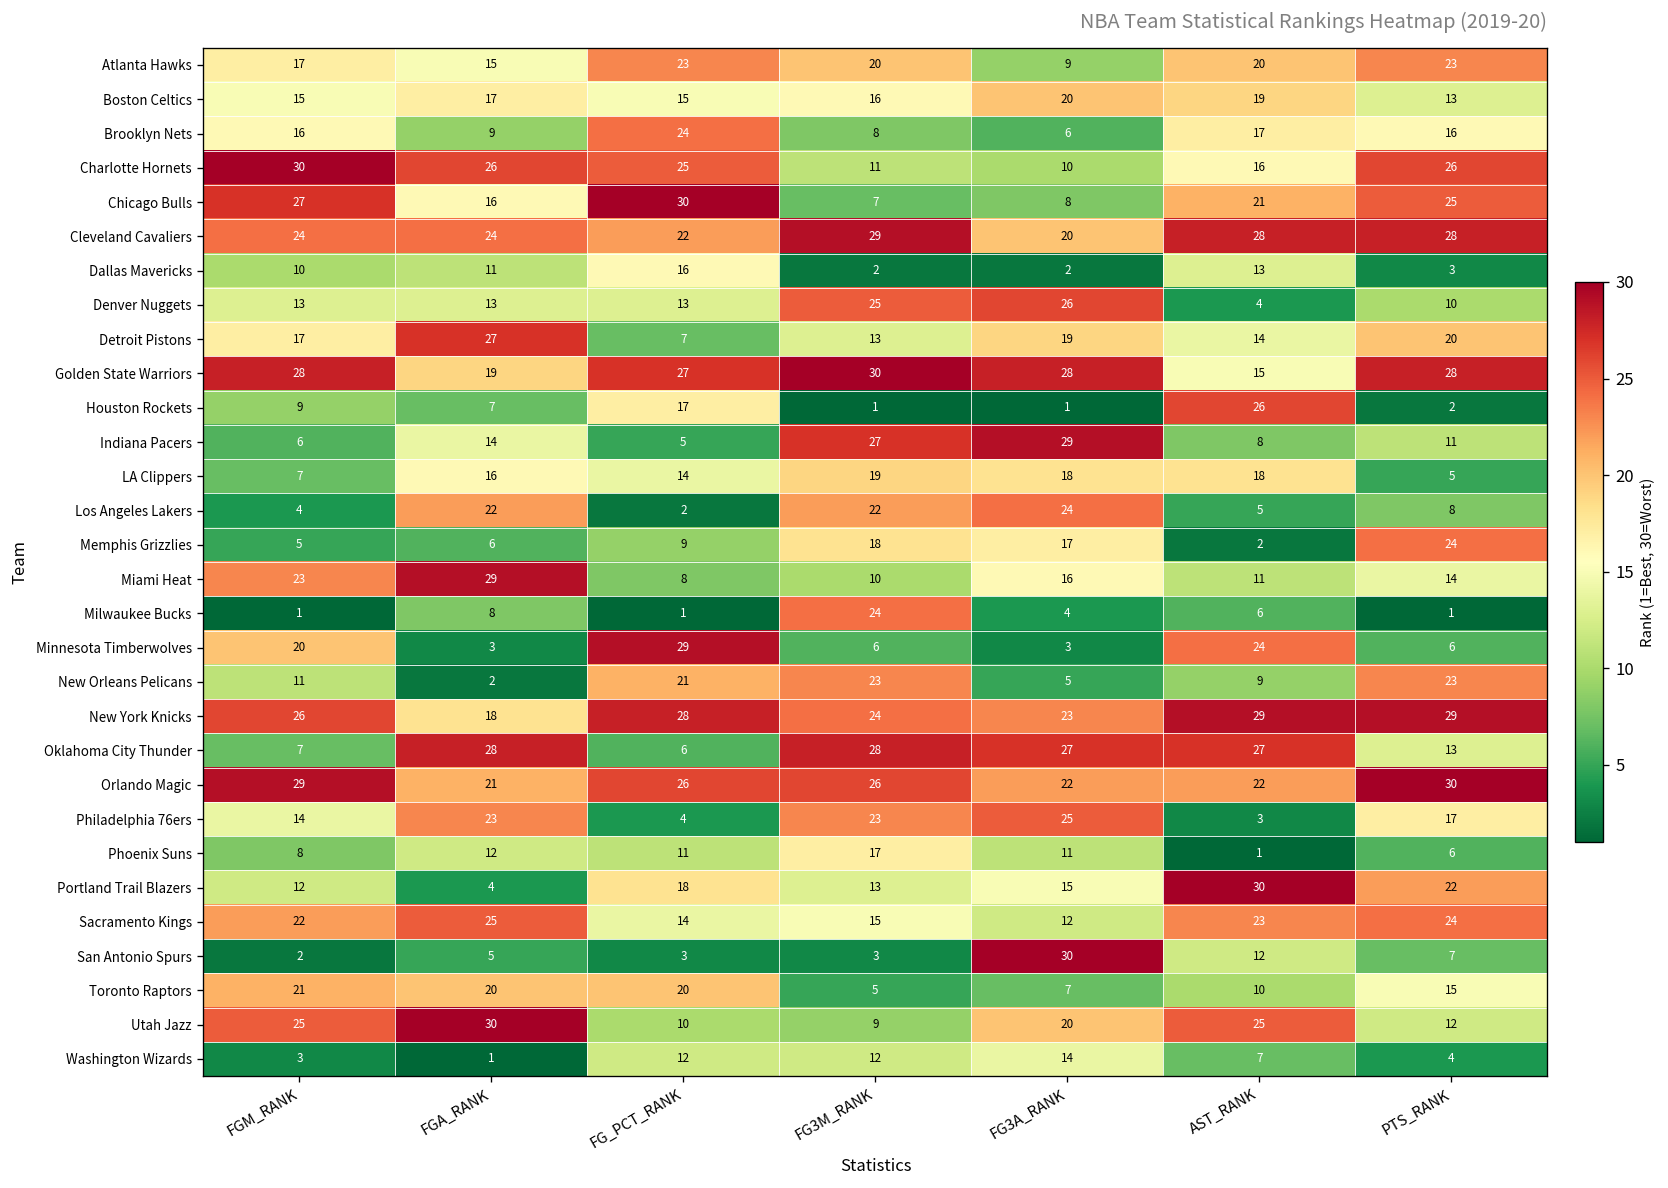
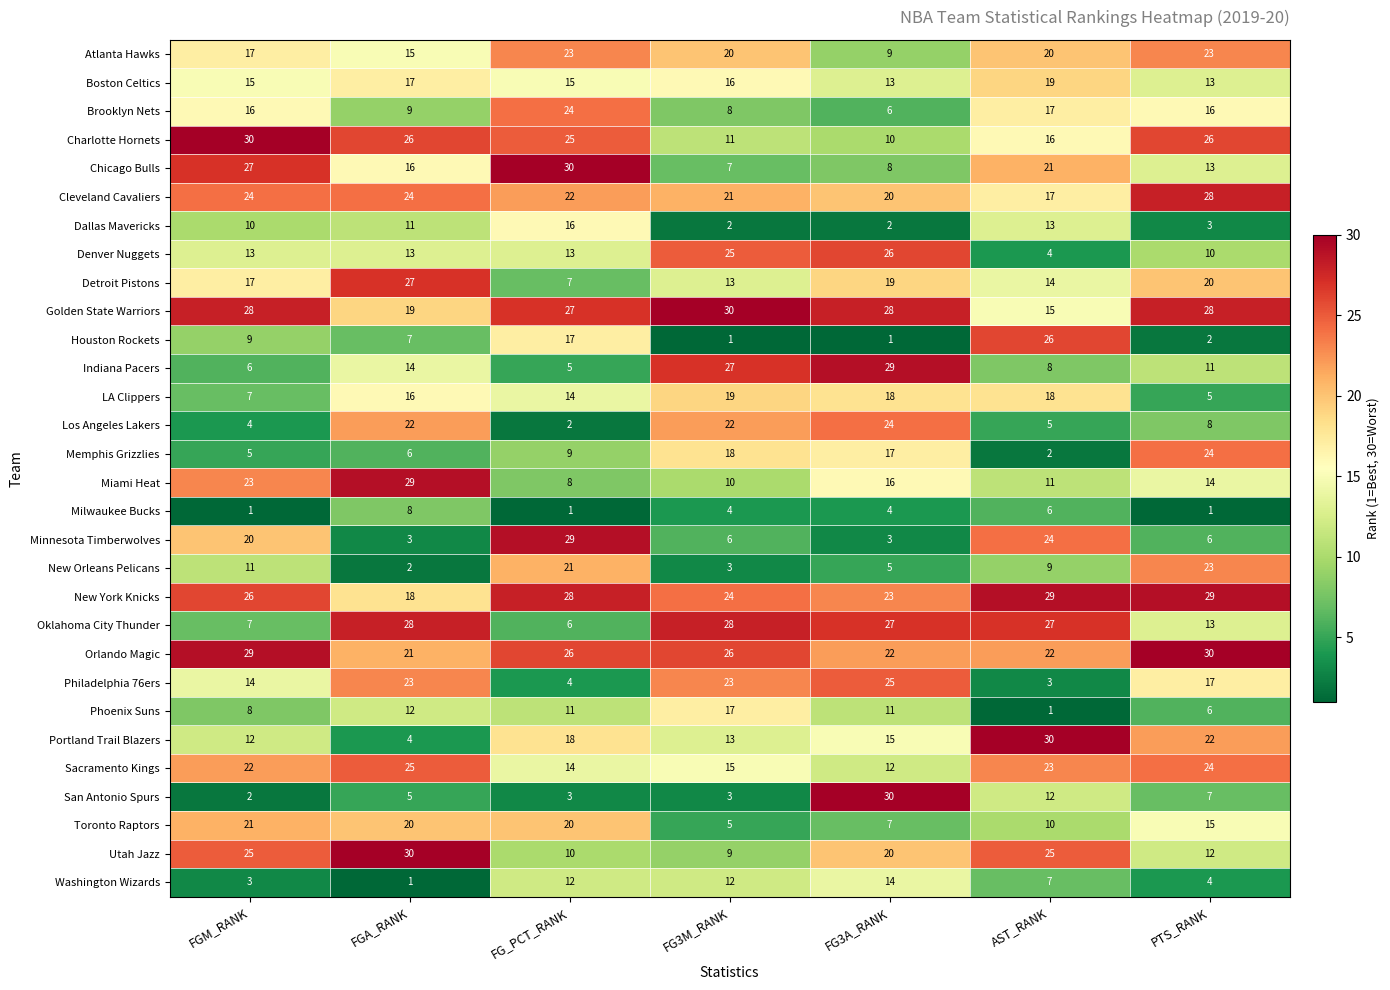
  {
    "Boston Celtics": {
      "FGM_RANK": 15,
      "FGA_RANK": 17,
      "FG_PCT_RANK": 15,
      "FG3M_RANK": 16,
-     "FG3A_RANK": 20,
+     "FG3A_RANK": 13,
      "AST_RANK": 19,
      "PTS_RANK": 13
    },
    "Chicago Bulls": {
      "FGM_RANK": 27,
      "FGA_RANK": 16,
      "FG_PCT_RANK": 30,
      "FG3M_RANK": 7,
      "FG3A_RANK": 8,
      "AST_RANK": 21,
-     "PTS_RANK": 25
+     "PTS_RANK": 13
    },
    "Cleveland Cavaliers": {
      "FGM_RANK": 24,
      "FGA_RANK": 24,
      "FG_PCT_RANK": 22,
-     "FG3M_RANK": 29,
+     "FG3M_RANK": 21,
      "FG3A_RANK": 20,
-     "AST_RANK": 28,
+     "AST_RANK": 17,
      "PTS_RANK": 28
    },
    "Milwaukee Bucks": {
      "FGM_RANK": 1,
      "FGA_RANK": 8,
      "FG_PCT_RANK": 1,
-     "FG3M_RANK": 24,
+     "FG3M_RANK": 4,
      "FG3A_RANK": 4,
      "AST_RANK": 6,
      "PTS_RANK": 1
    },
    "New Orleans Pelicans": {
      "FGM_RANK": 11,
      "FGA_RANK": 2,
      "FG_PCT_RANK": 21,
-     "FG3M_RANK": 23,
+     "FG3M_RANK": 3,
      "FG3A_RANK": 5,
      "AST_RANK": 9,
      "PTS_RANK": 23
    }
  }
